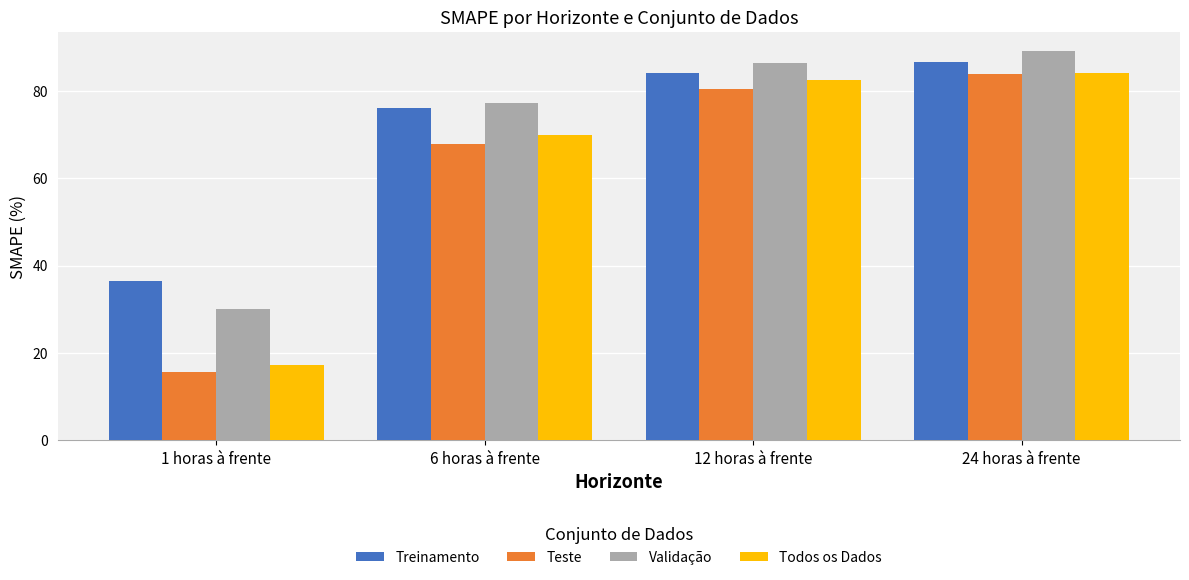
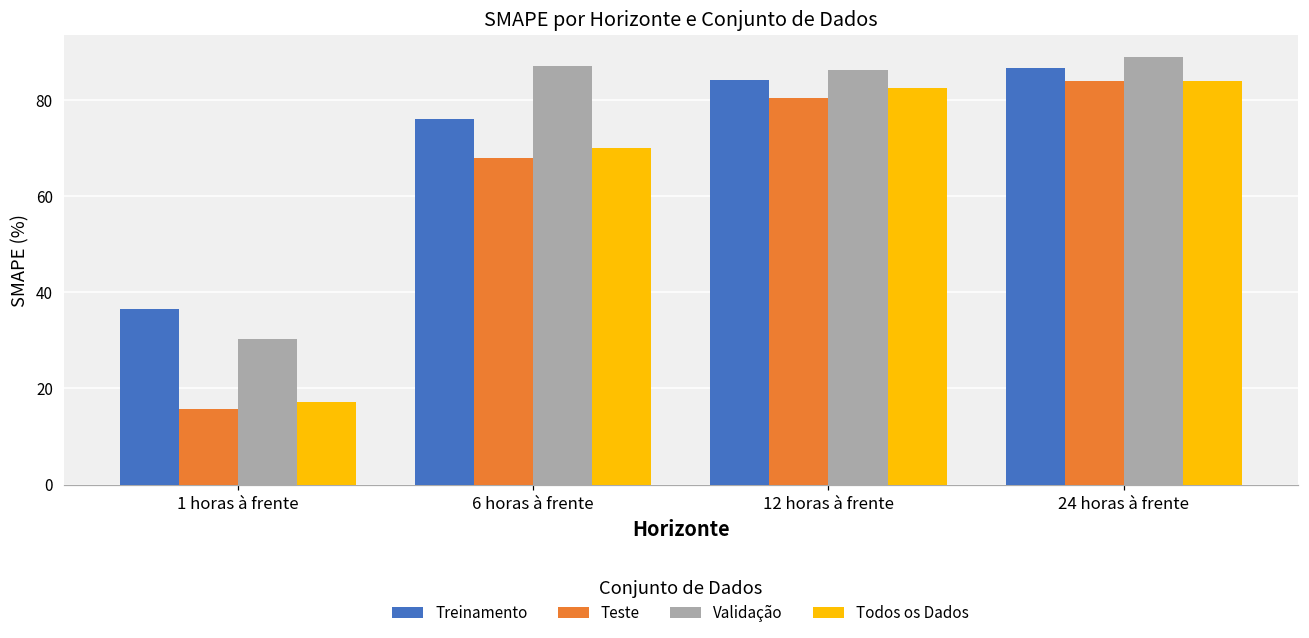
  {
    "Treinamento": {
      "1 horas à frente": 37,
      "6 horas à frente": 76,
      "12 horas à frente": 84,
      "24 horas à frente": 87
    },
    "Teste": {
      "1 horas à frente": 16,
      "6 horas à frente": 68,
      "12 horas à frente": 80,
      "24 horas à frente": 84
    },
    "Validação": {
      "1 horas à frente": 30,
-     "6 horas à frente": 77,
+     "6 horas à frente": 87,
      "12 horas à frente": 86,
      "24 horas à frente": 89
    },
    "Todos os Dados": {
      "1 horas à frente": 17,
      "6 horas à frente": 70,
      "12 horas à frente": 83,
      "24 horas à frente": 84
    }
  }
